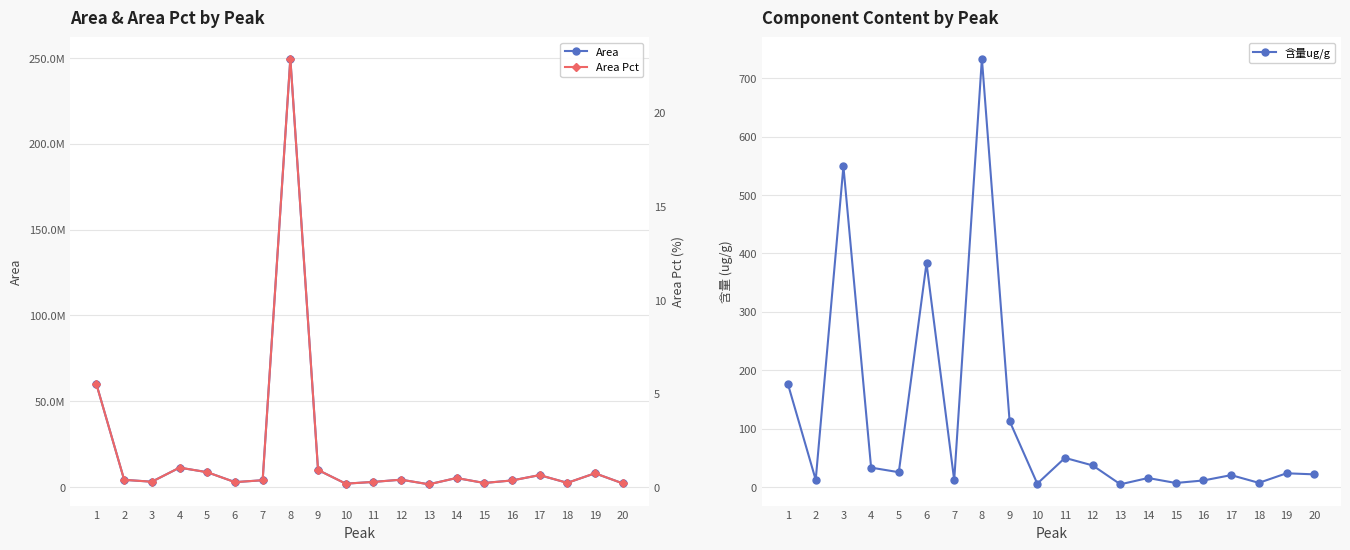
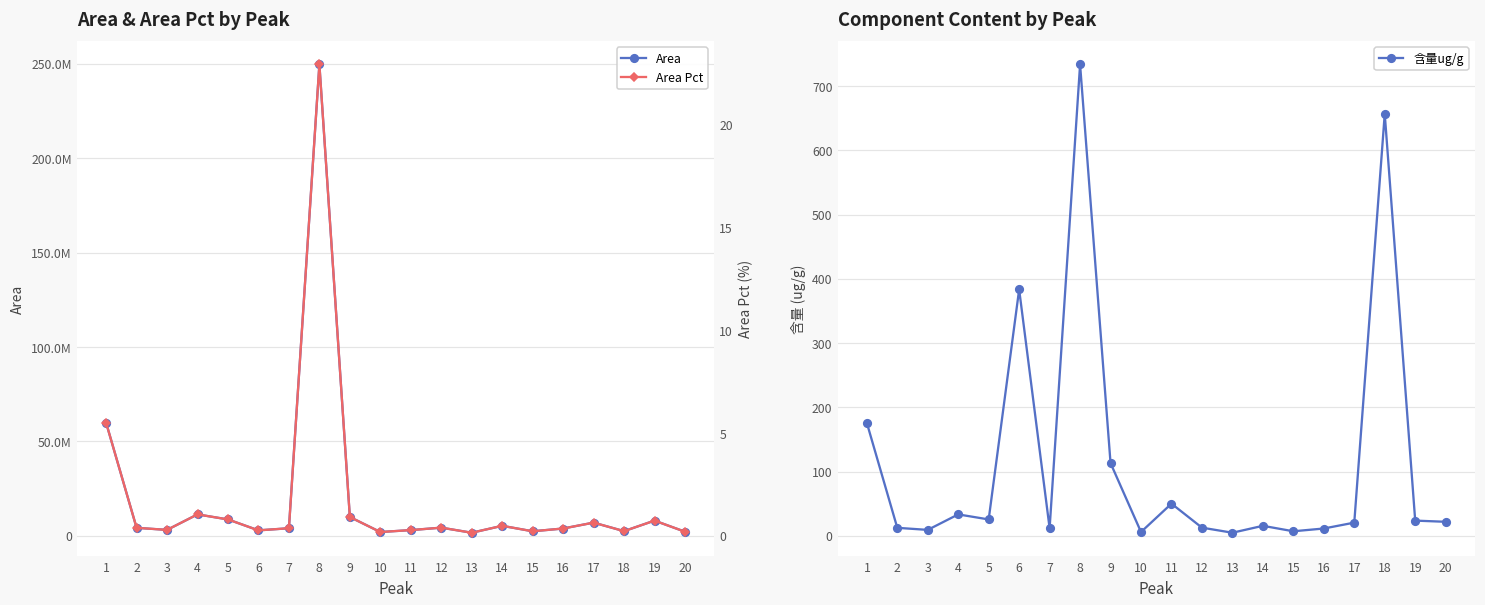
  {
    "Component Content by Peak": {
      "1": 180,
      "2": 10,
-     "3": 550,
+     "3": 10,
      "4": 30,
      "5": 30,
      "6": 380,
      "7": 10,
      "8": 730,
      "9": 110,
      "10": 10,
      "11": 50,
-     "12": 40,
+     "12": 10,
      "13": 0,
      "14": 20,
      "15": 10,
      "16": 10,
      "17": 20,
-     "18": 10,
+     "18": 660,
      "19": 20,
      "20": 20
    }
  }
